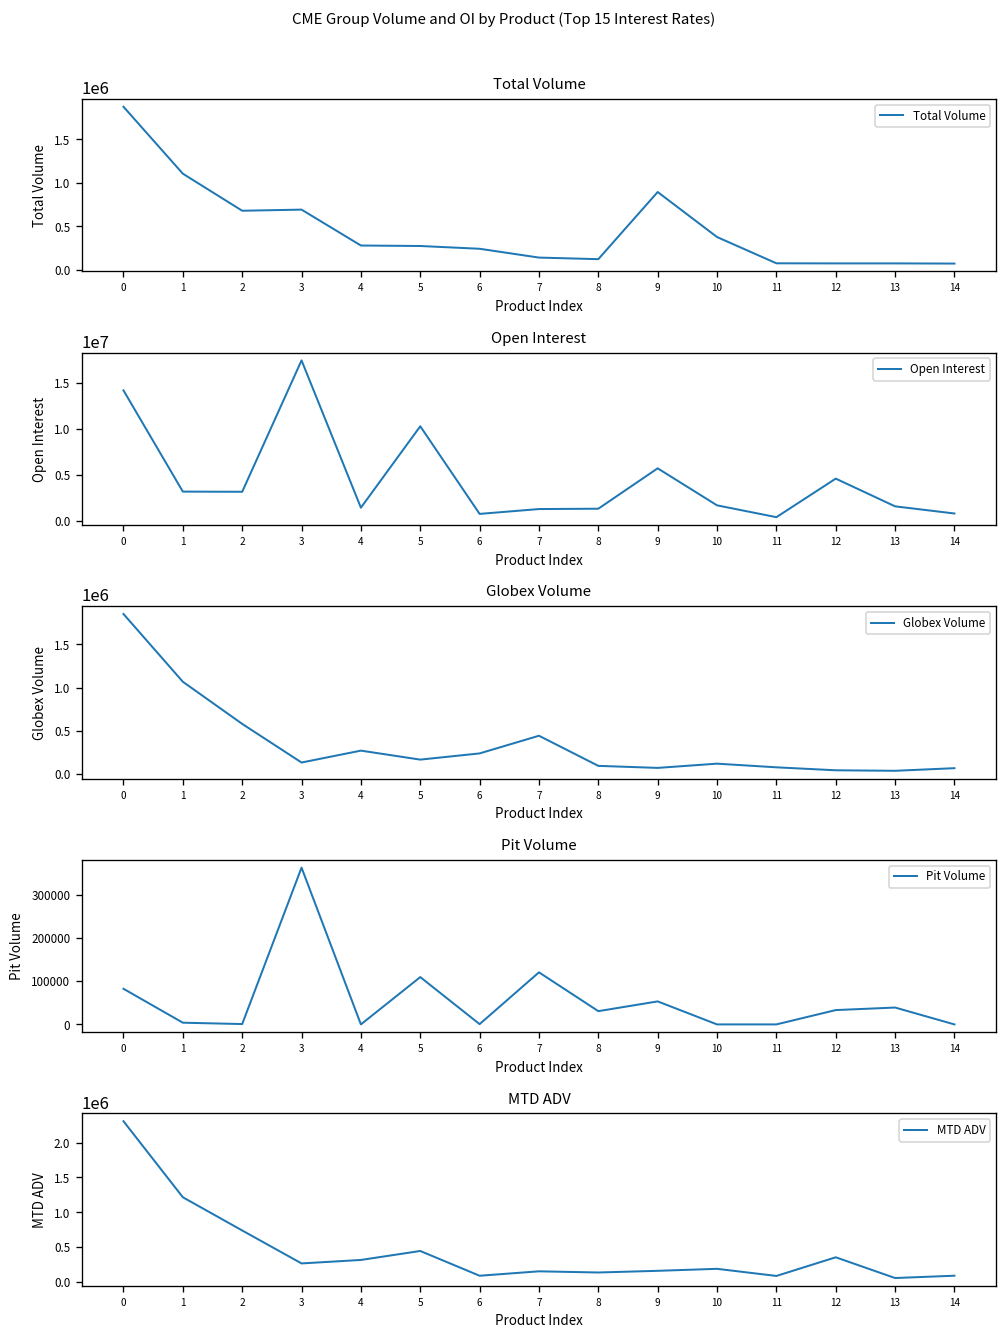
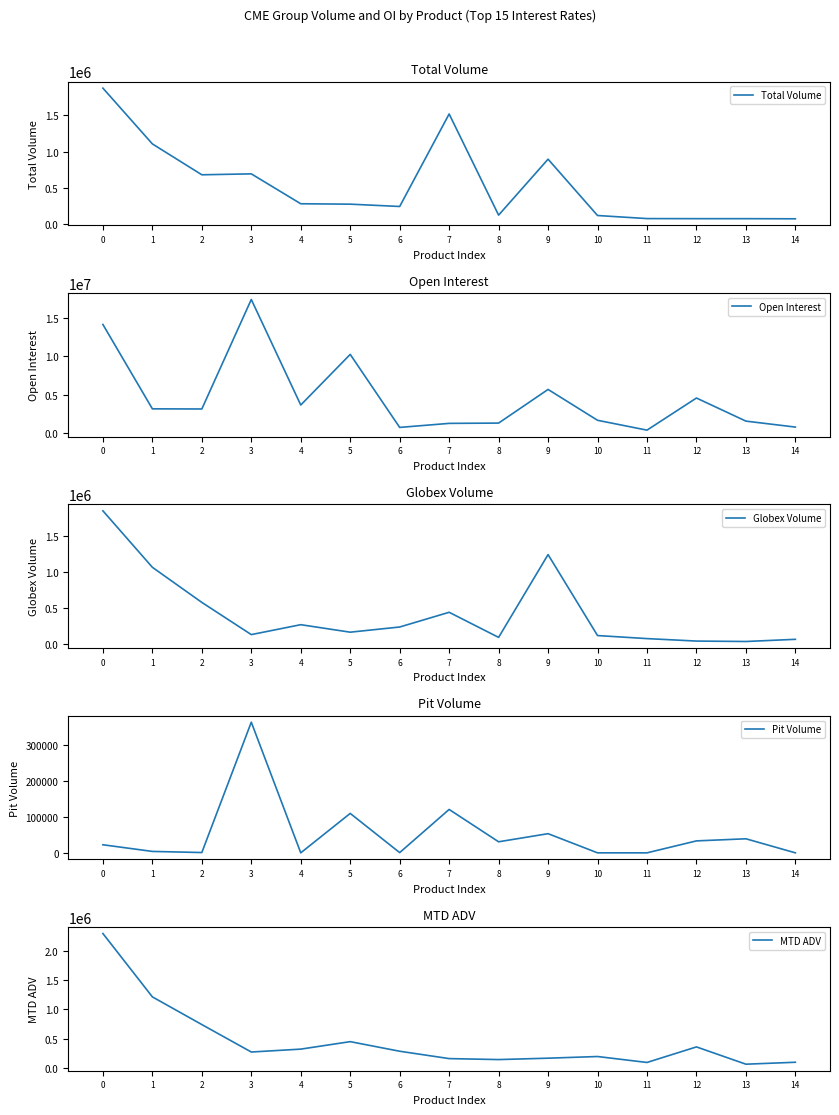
  {
    "Total Volume": {
      "0": 1900000,
      "1": 1100000,
      "2": 700000,
      "3": 700000,
      "4": 300000,
      "5": 300000,
      "6": 200000,
-     "7": 100000,
+     "7": 1500000,
      "8": 100000,
      "9": 900000,
-     "10": 400000,
+     "10": 100000,
      "11": 100000,
      "12": 100000,
      "13": 100000,
      "14": 100000
    },
    "Open Interest": {
      "0": 14000000,
      "1": 3000000,
      "2": 3000000,
      "3": 17000000,
-     "4": 1000000,
+     "4": 4000000,
      "5": 10000000,
      "6": 1000000,
      "7": 1000000,
      "8": 1000000,
      "9": 6000000,
      "10": 2000000,
      "11": 0,
      "12": 5000000,
      "13": 2000000,
      "14": 1000000
    },
    "Globex Volume": {
      "0": 1900000,
      "1": 1100000,
      "2": 600000,
      "3": 100000,
      "4": 300000,
      "5": 200000,
      "6": 200000,
      "7": 400000,
      "8": 100000,
-     "9": 100000,
+     "9": 1200000,
      "10": 100000,
      "11": 100000,
      "12": 0,
      "13": 0,
      "14": 100000
    },
    "Pit Volume": {
-     "0": 80000,
+     "0": 20000,
      "1": 0,
      "2": 0,
      "3": 360000,
      "4": 0,
      "5": 110000,
      "6": 0,
      "7": 120000,
      "8": 30000,
      "9": 50000,
      "10": 0,
      "11": 0,
      "12": 30000,
      "13": 40000,
      "14": 0
    },
    "MTD ADV": {
      "0": 2300000,
      "1": 1200000,
      "2": 700000,
      "3": 300000,
      "4": 300000,
      "5": 400000,
-     "6": 100000,
+     "6": 300000,
      "7": 200000,
      "8": 100000,
      "9": 200000,
      "10": 200000,
      "11": 100000,
      "12": 400000,
      "13": 100000,
      "14": 100000
    }
  }
